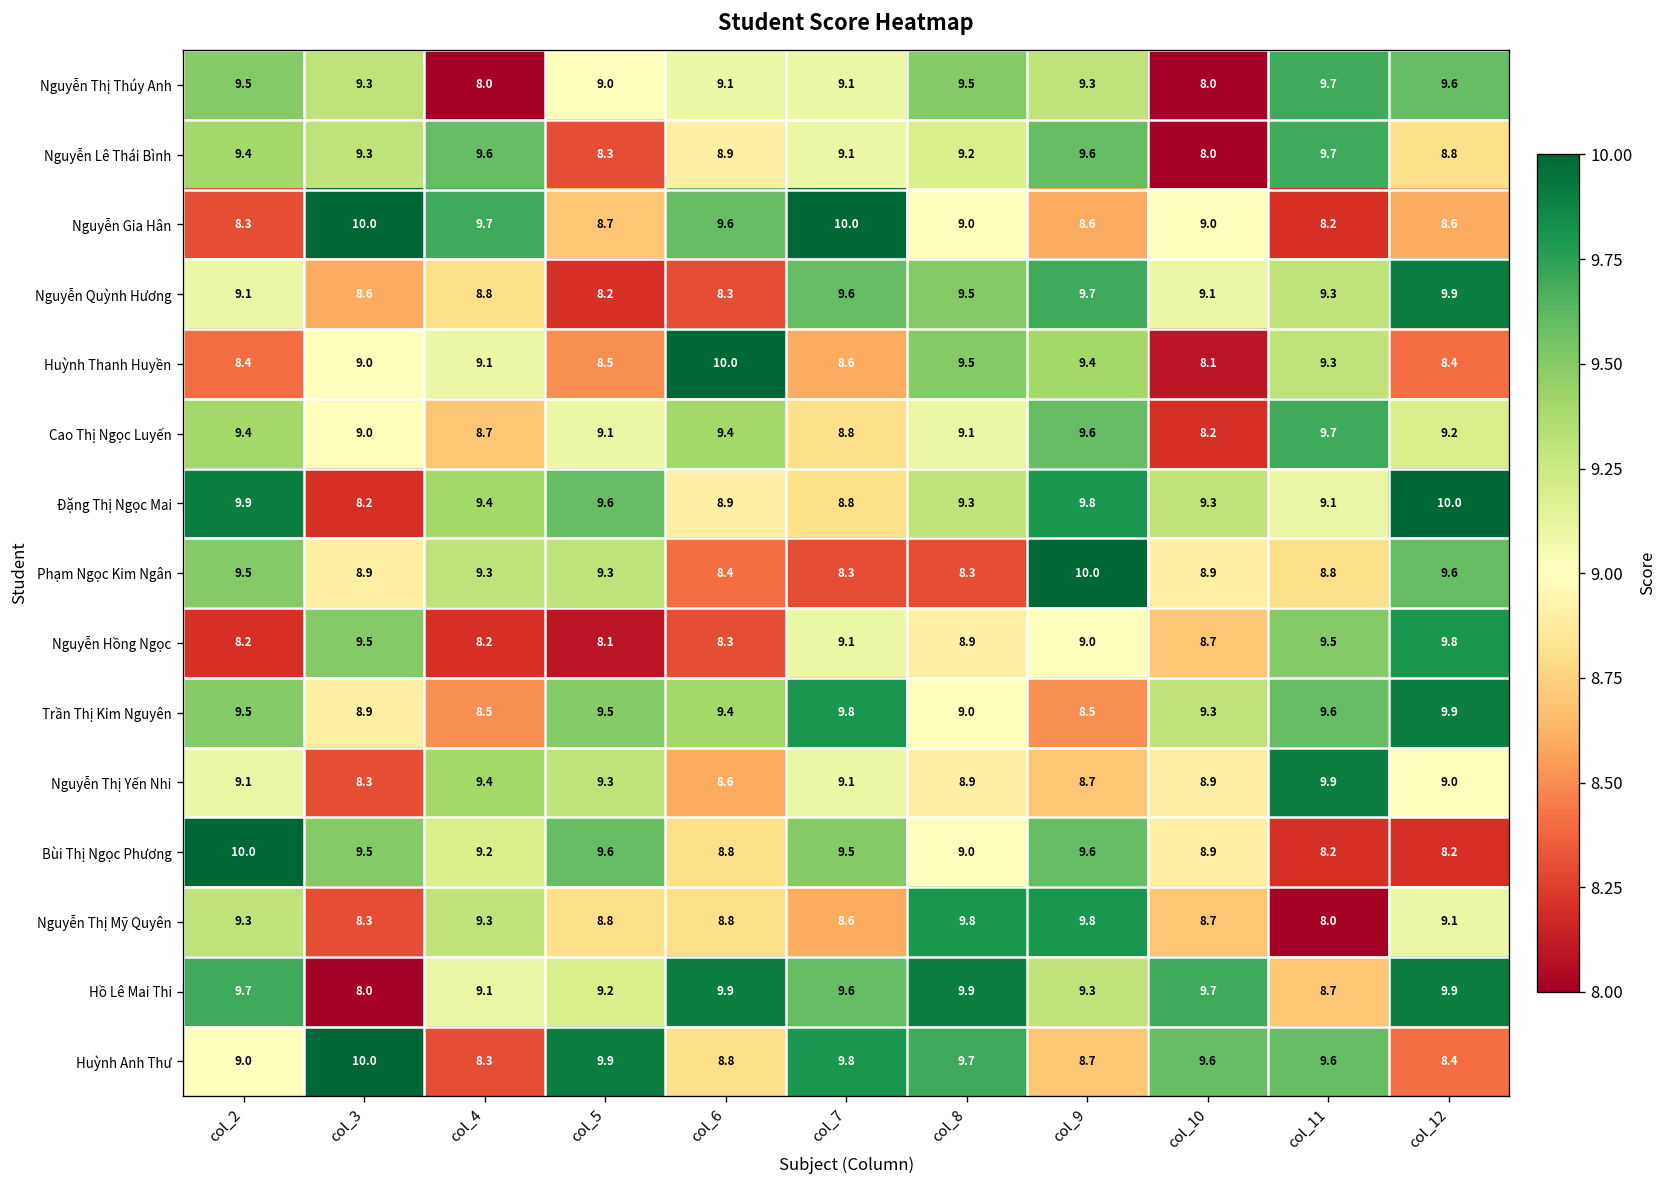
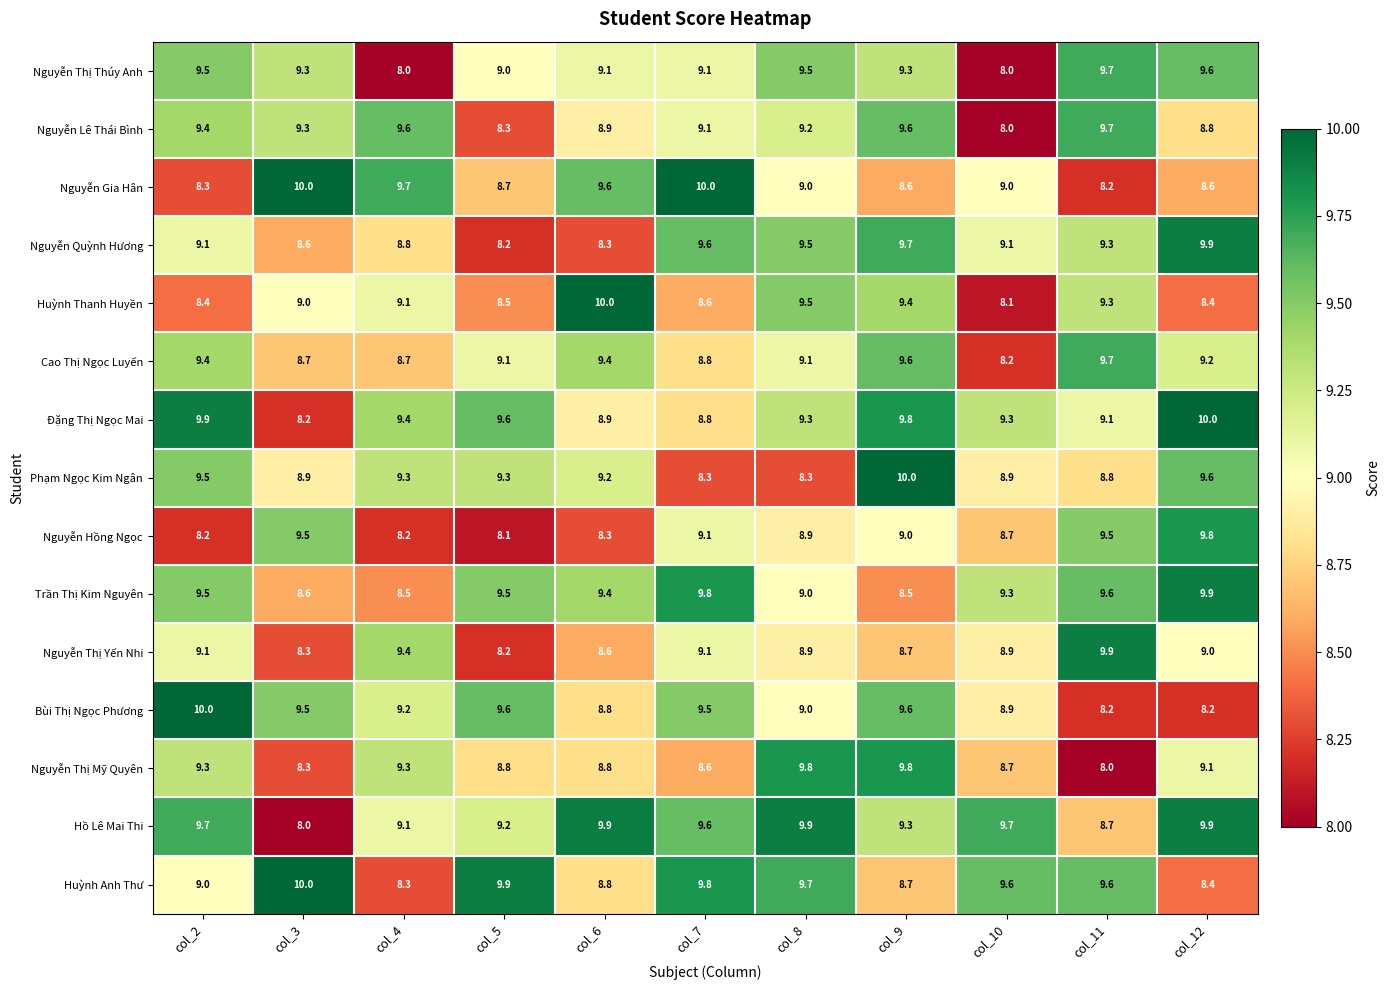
  {
    "Nguyễn Thị Thúy Anh": {
      "col_2": 9.5,
      "col_3": 9.3,
      "col_4": 8.0,
      "col_5": 9.0,
      "col_6": 9.1,
      "col_7": 9.1,
      "col_8": 9.5,
      "col_9": 9.3,
      "col_10": 8.0,
      "col_11": 9.7,
      "col_12": 9.6
    },
    "Nguyễn Lê Thái Bình": {
      "col_2": 9.4,
      "col_3": 9.3,
      "col_4": 9.6,
      "col_5": 8.3,
      "col_6": 8.9,
      "col_7": 9.1,
      "col_8": 9.2,
      "col_9": 9.6,
      "col_10": 8.0,
      "col_11": 9.7,
      "col_12": 8.8
    },
    "Nguyễn Gia Hân": {
      "col_2": 8.3,
      "col_3": 10.0,
      "col_4": 9.7,
      "col_5": 8.7,
      "col_6": 9.6,
      "col_7": 10.0,
      "col_8": 9.0,
      "col_9": 8.6,
      "col_10": 9.0,
      "col_11": 8.2,
      "col_12": 8.6
    },
    "Nguyễn Quỳnh Hương": {
      "col_2": 9.1,
      "col_3": 8.6,
      "col_4": 8.8,
      "col_5": 8.2,
      "col_6": 8.3,
      "col_7": 9.6,
      "col_8": 9.5,
      "col_9": 9.7,
      "col_10": 9.1,
      "col_11": 9.3,
      "col_12": 9.9
    },
    "Huỳnh Thanh Huyền": {
      "col_2": 8.4,
      "col_3": 9.0,
      "col_4": 9.1,
      "col_5": 8.5,
      "col_6": 10.0,
      "col_7": 8.6,
      "col_8": 9.5,
      "col_9": 9.4,
      "col_10": 8.1,
      "col_11": 9.3,
      "col_12": 8.4
    },
    "Cao Thị Ngọc Luyến": {
      "col_2": 9.4,
-     "col_3": 9.0,
+     "col_3": 8.7,
      "col_4": 8.7,
      "col_5": 9.1,
      "col_6": 9.4,
      "col_7": 8.8,
      "col_8": 9.1,
      "col_9": 9.6,
      "col_10": 8.2,
      "col_11": 9.7,
      "col_12": 9.2
    },
    "Đặng Thị Ngọc Mai": {
      "col_2": 9.9,
      "col_3": 8.2,
      "col_4": 9.4,
      "col_5": 9.6,
      "col_6": 8.9,
      "col_7": 8.8,
      "col_8": 9.3,
      "col_9": 9.8,
      "col_10": 9.3,
      "col_11": 9.1,
      "col_12": 10.0
    },
    "Phạm Ngọc Kim Ngân": {
      "col_2": 9.5,
      "col_3": 8.9,
      "col_4": 9.3,
      "col_5": 9.3,
-     "col_6": 8.4,
+     "col_6": 9.2,
      "col_7": 8.3,
      "col_8": 8.3,
      "col_9": 10.0,
      "col_10": 8.9,
      "col_11": 8.8,
      "col_12": 9.6
    },
    "Nguyễn Hồng Ngọc": {
      "col_2": 8.2,
      "col_3": 9.5,
      "col_4": 8.2,
      "col_5": 8.1,
      "col_6": 8.3,
      "col_7": 9.1,
      "col_8": 8.9,
      "col_9": 9.0,
      "col_10": 8.7,
      "col_11": 9.5,
      "col_12": 9.8
    },
    "Trần Thị Kim Nguyên": {
      "col_2": 9.5,
-     "col_3": 8.9,
+     "col_3": 8.6,
      "col_4": 8.5,
      "col_5": 9.5,
      "col_6": 9.4,
      "col_7": 9.8,
      "col_8": 9.0,
      "col_9": 8.5,
      "col_10": 9.3,
      "col_11": 9.6,
      "col_12": 9.9
    },
    "Nguyễn Thị Yến Nhi": {
      "col_2": 9.1,
      "col_3": 8.3,
      "col_4": 9.4,
-     "col_5": 9.3,
+     "col_5": 8.2,
      "col_6": 8.6,
      "col_7": 9.1,
      "col_8": 8.9,
      "col_9": 8.7,
      "col_10": 8.9,
      "col_11": 9.9,
      "col_12": 9.0
    },
    "Bùi Thị Ngọc Phương": {
      "col_2": 10.0,
      "col_3": 9.5,
      "col_4": 9.2,
      "col_5": 9.6,
      "col_6": 8.8,
      "col_7": 9.5,
      "col_8": 9.0,
      "col_9": 9.6,
      "col_10": 8.9,
      "col_11": 8.2,
      "col_12": 8.2
    },
    "Nguyễn Thị Mỹ Quyên": {
      "col_2": 9.3,
      "col_3": 8.3,
      "col_4": 9.3,
      "col_5": 8.8,
      "col_6": 8.8,
      "col_7": 8.6,
      "col_8": 9.8,
      "col_9": 9.8,
      "col_10": 8.7,
      "col_11": 8.0,
      "col_12": 9.1
    },
    "Hồ Lê Mai Thi": {
      "col_2": 9.7,
      "col_3": 8.0,
      "col_4": 9.1,
      "col_5": 9.2,
      "col_6": 9.9,
      "col_7": 9.6,
      "col_8": 9.9,
      "col_9": 9.3,
      "col_10": 9.7,
      "col_11": 8.7,
      "col_12": 9.9
    },
    "Huỳnh Anh Thư": {
      "col_2": 9.0,
      "col_3": 10.0,
      "col_4": 8.3,
      "col_5": 9.9,
      "col_6": 8.8,
      "col_7": 9.8,
      "col_8": 9.7,
      "col_9": 8.7,
      "col_10": 9.6,
      "col_11": 9.6,
      "col_12": 8.4
    }
  }
